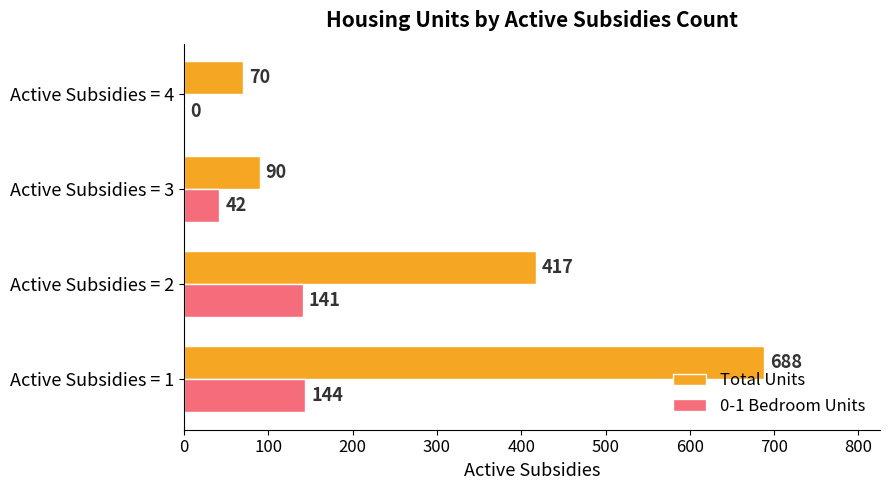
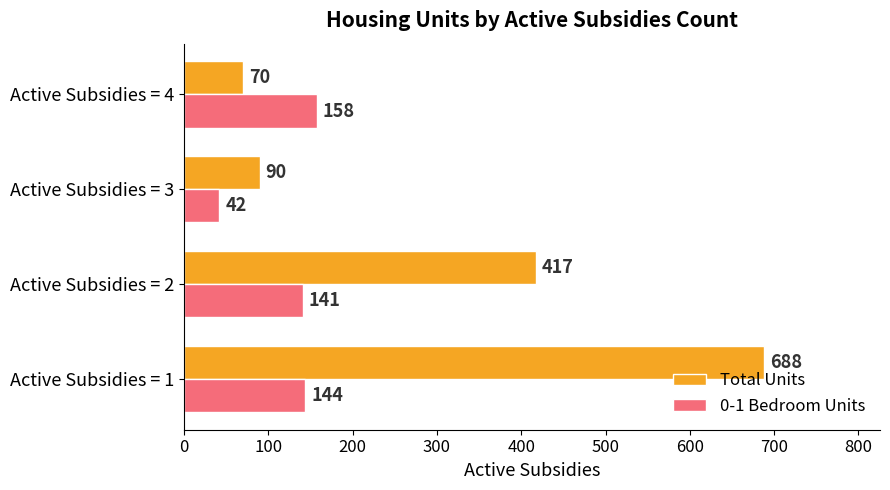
  {
    "Total Units": {
      "Active Subsidies = 4": 70,
      "Active Subsidies = 3": 90,
      "Active Subsidies = 2": 417,
      "Active Subsidies = 1": 688
    },
    "0-1 Bedroom Units": {
-     "Active Subsidies = 4": 0,
+     "Active Subsidies = 4": 158,
      "Active Subsidies = 3": 42,
      "Active Subsidies = 2": 141,
      "Active Subsidies = 1": 144
    }
  }
